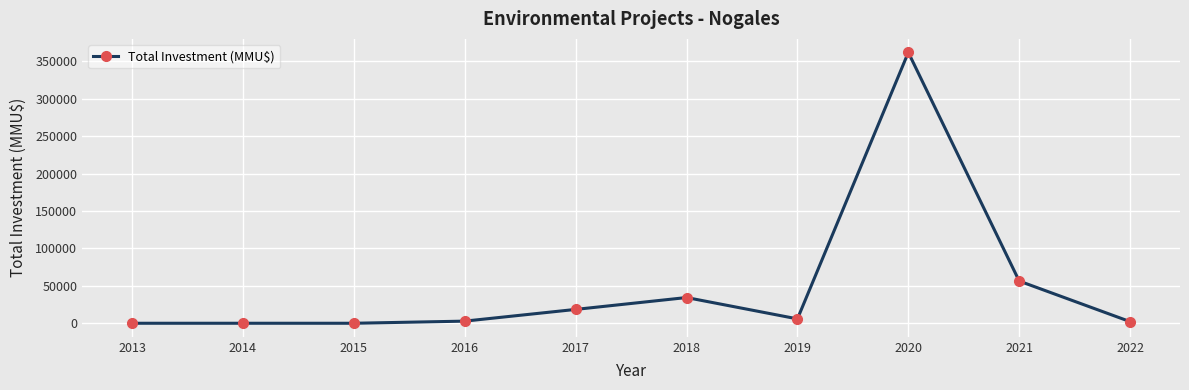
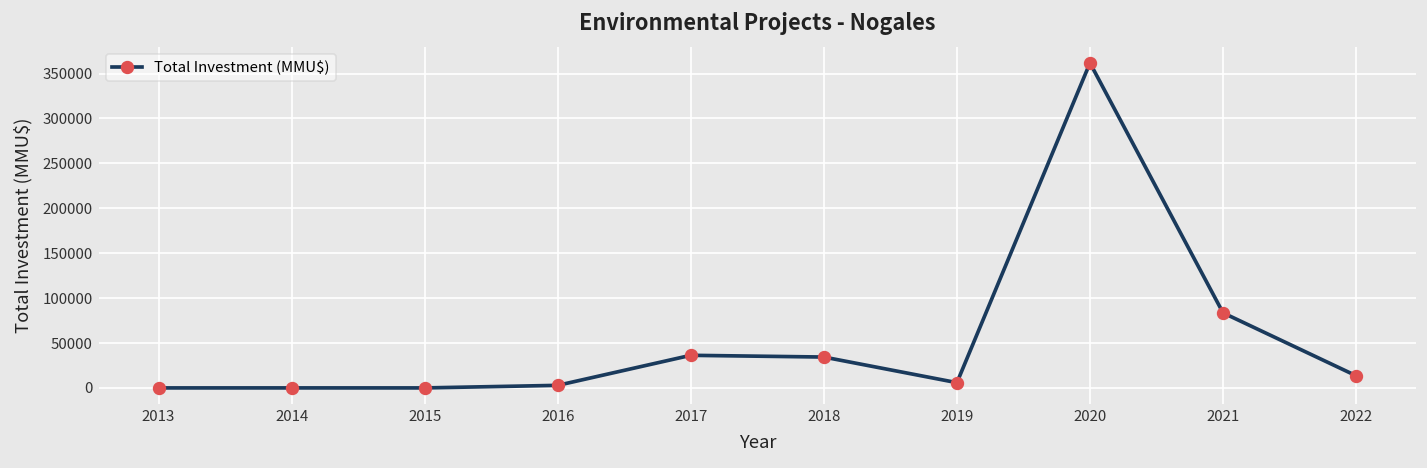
  {
    "2013": 0,
    "2014": 0,
    "2015": 0,
    "2016": 0,
-   "2017": 20000,
+   "2017": 40000,
    "2018": 30000,
    "2019": 10000,
    "2020": 360000,
-   "2021": 60000,
-   "2022": 0
+   "2021": 80000,
+   "2022": 10000
  }
